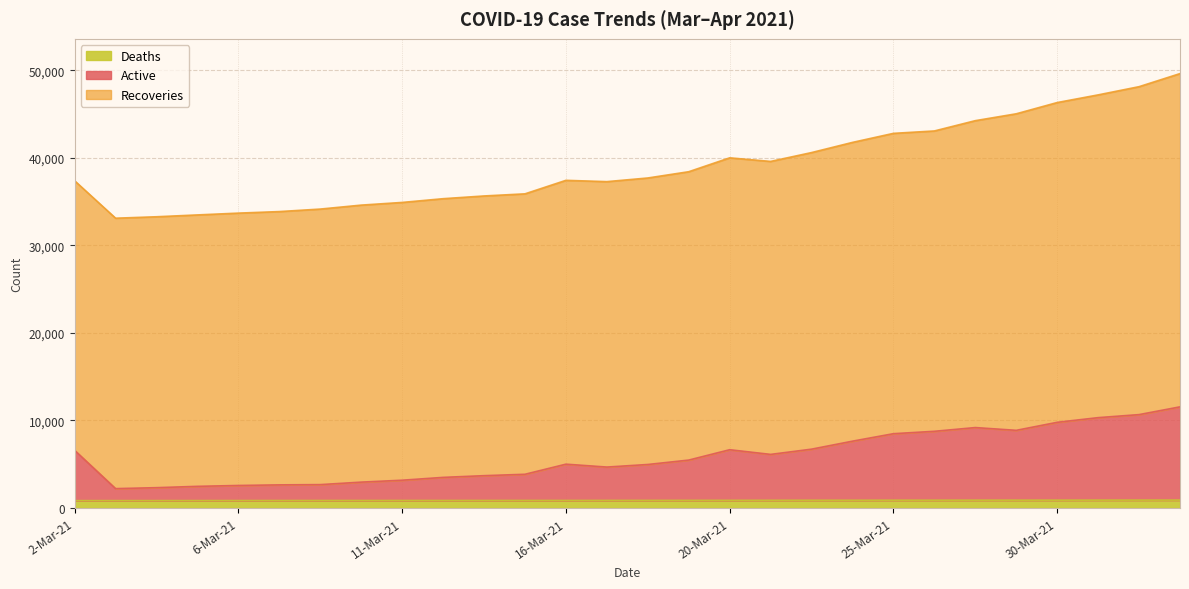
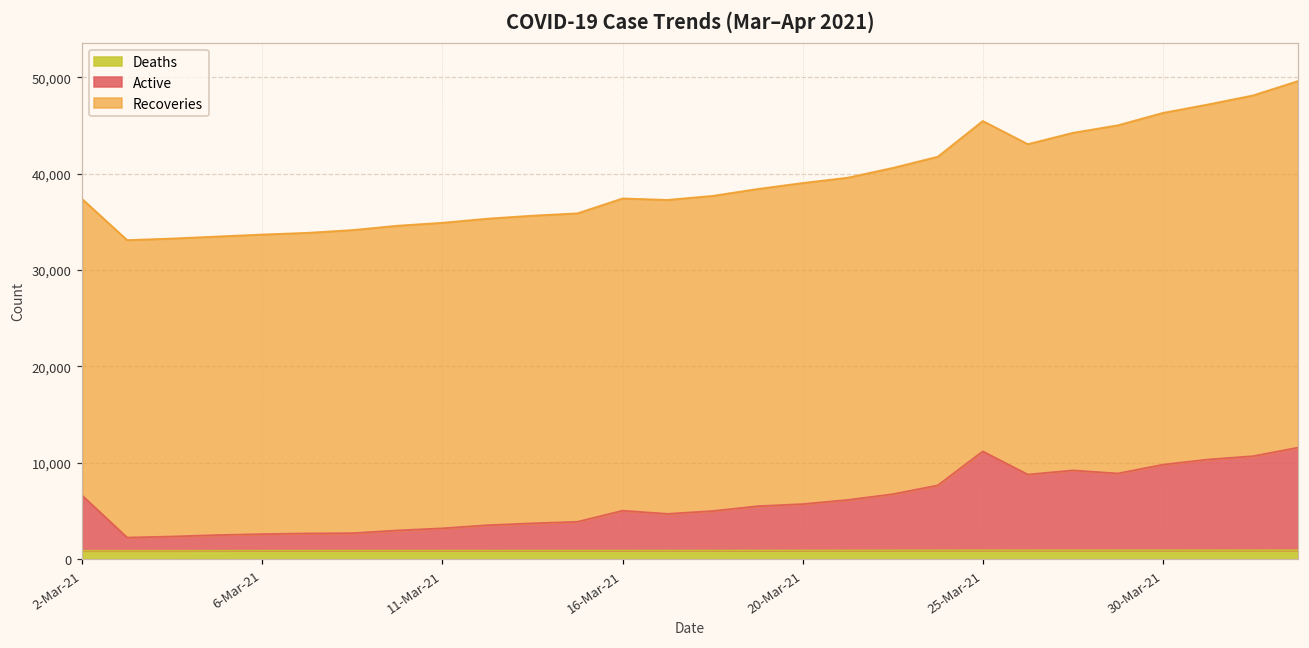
  {
    "Active": {
      "2-Mar-21": "6,000",
      "6-Mar-21": "2,000",
      "11-Mar-21": "2,000",
      "16-Mar-21": "4,000",
-     "20-Mar-21": "6,000",
-     "25-Mar-21": "8,000",
+     "20-Mar-21": "5,000",
+     "25-Mar-21": "10,000",
      "30-Mar-21": "9,000"
    }
  }
